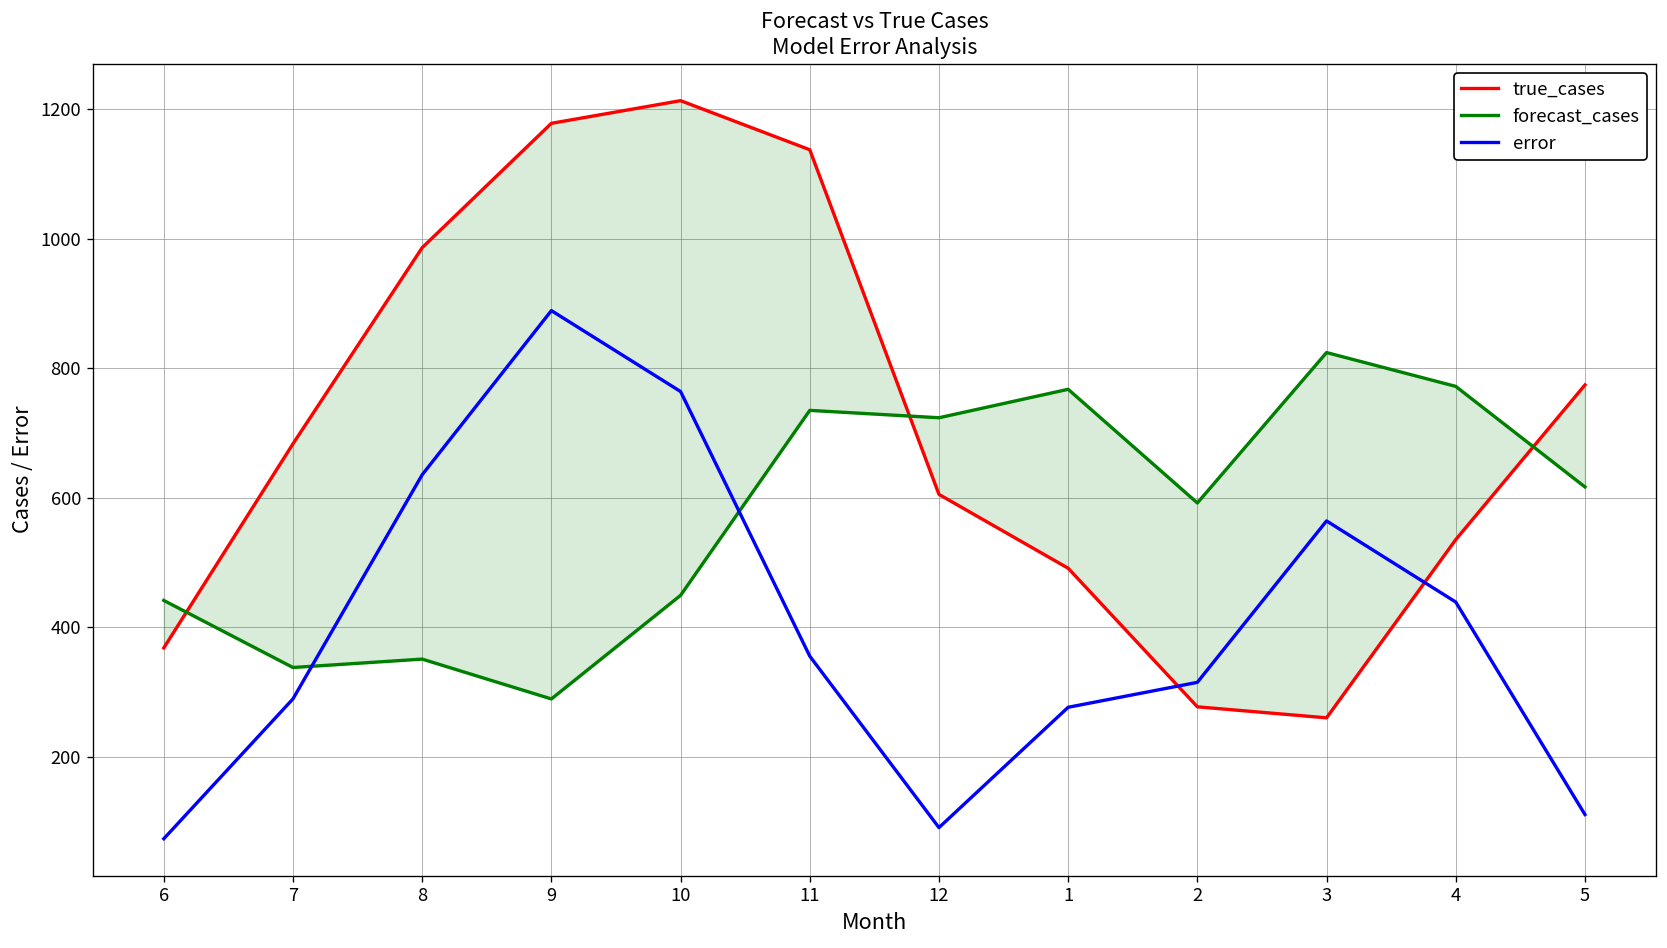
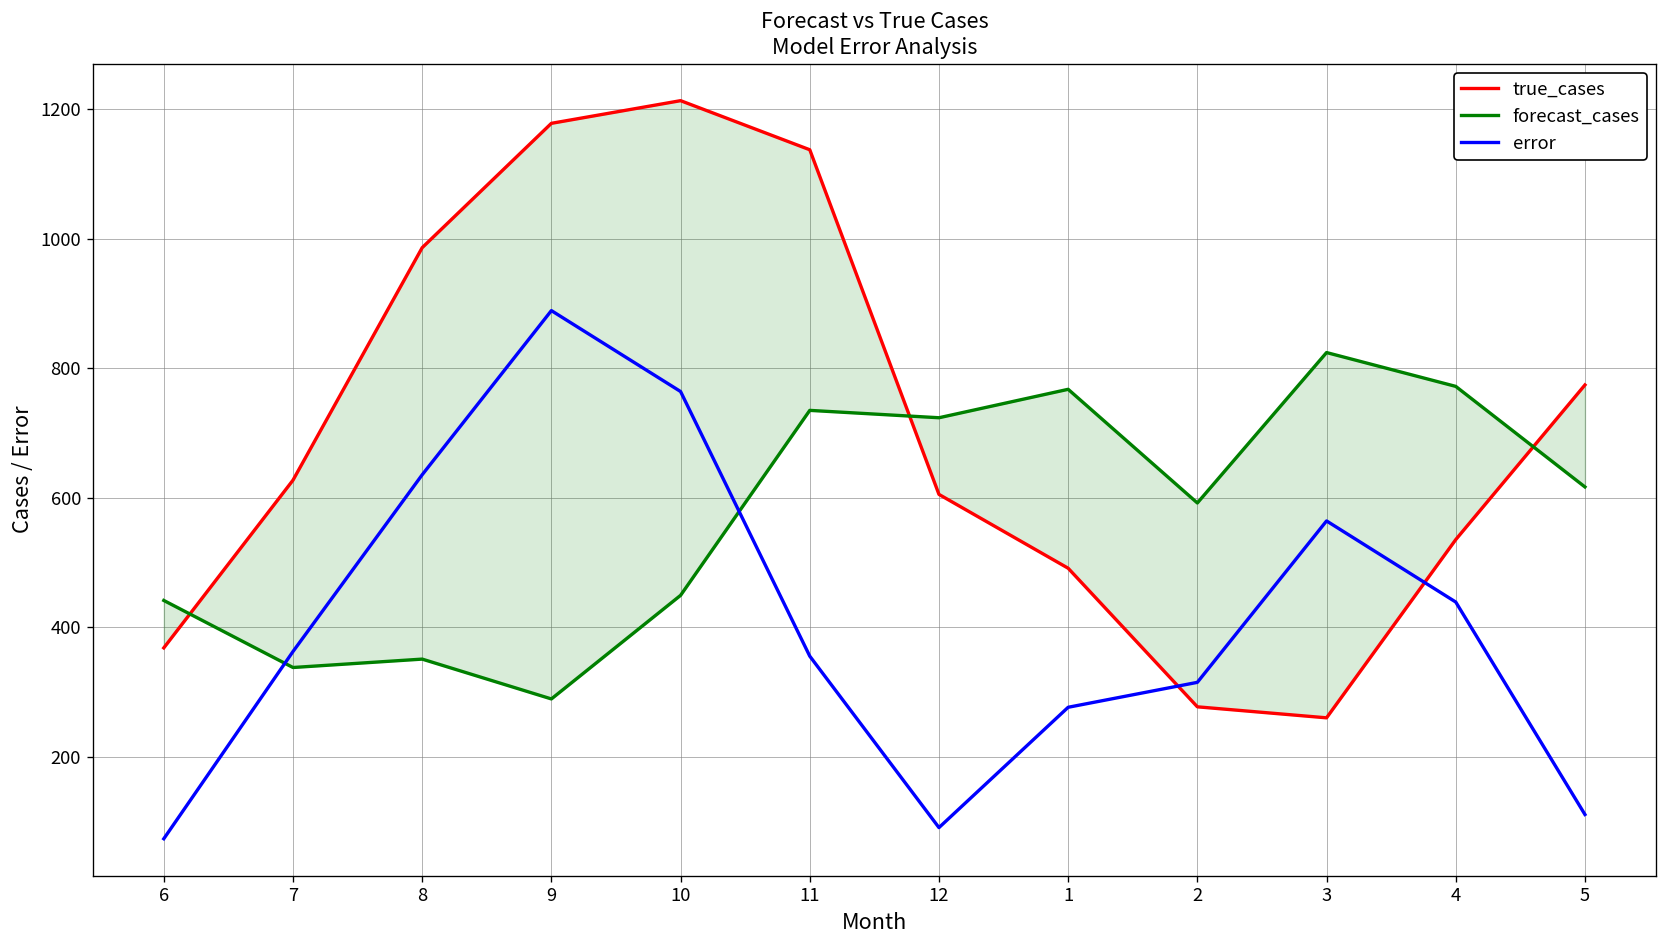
  {
    "true_cases": {
      "6": 370,
-     "7": 680,
+     "7": 630,
      "12": 610,
      "1": 490,
      "2": 280,
      "3": 260,
      "4": 540
    },
    "error": {
      "6": 70,
-     "7": 290,
+     "7": 360,
      "8": 640,
      "9": 890,
      "10": 760,
      "11": 360,
      "12": 90,
      "1": 280,
      "2": 310,
      "3": 560,
      "4": 440,
      "5": 110
    }
  }
